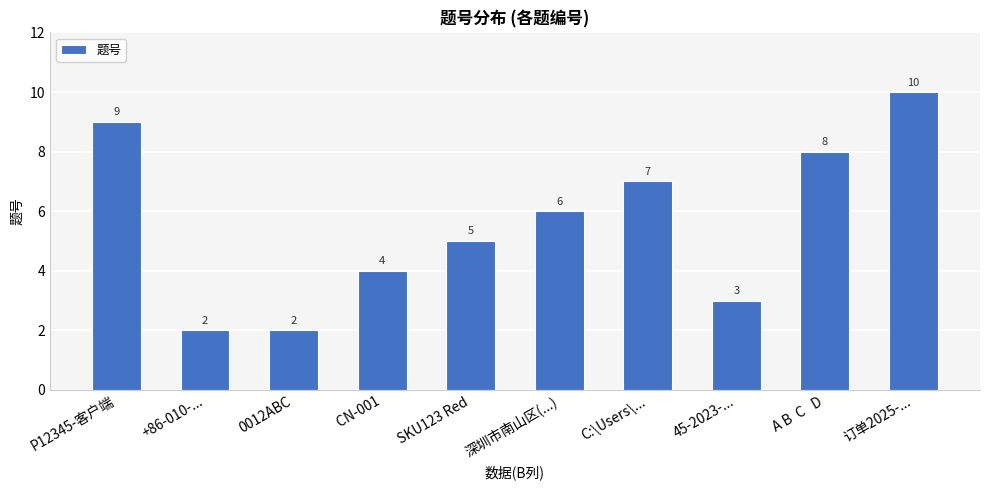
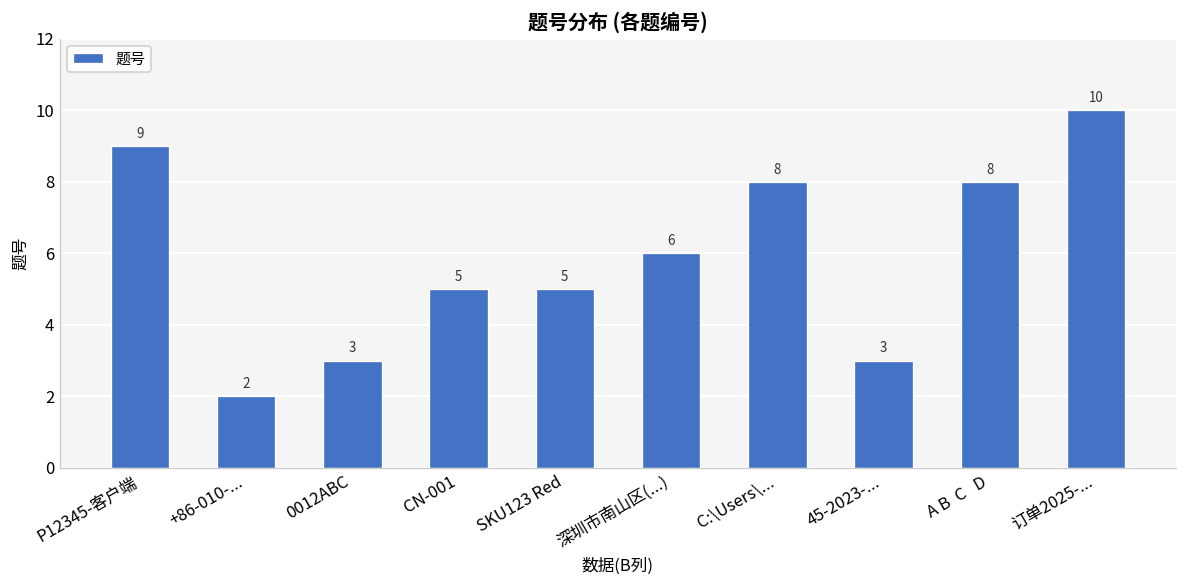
  {
    "P12345-客户端": 9,
    "+86-010-...": 2,
-   "0012ABC": 2,
-   "CN-001": 4,
+   "0012ABC": 3,
+   "CN-001": 5,
    "SKU123 Red": 5,
    "深圳市南山区(...)": 6,
-   "C:\\Users\\...": 7,
+   "C:\\Users\\...": 8,
    "45-2023-...": 3,
    "A B C D": 8,
    "订单2025-...": 10
  }
